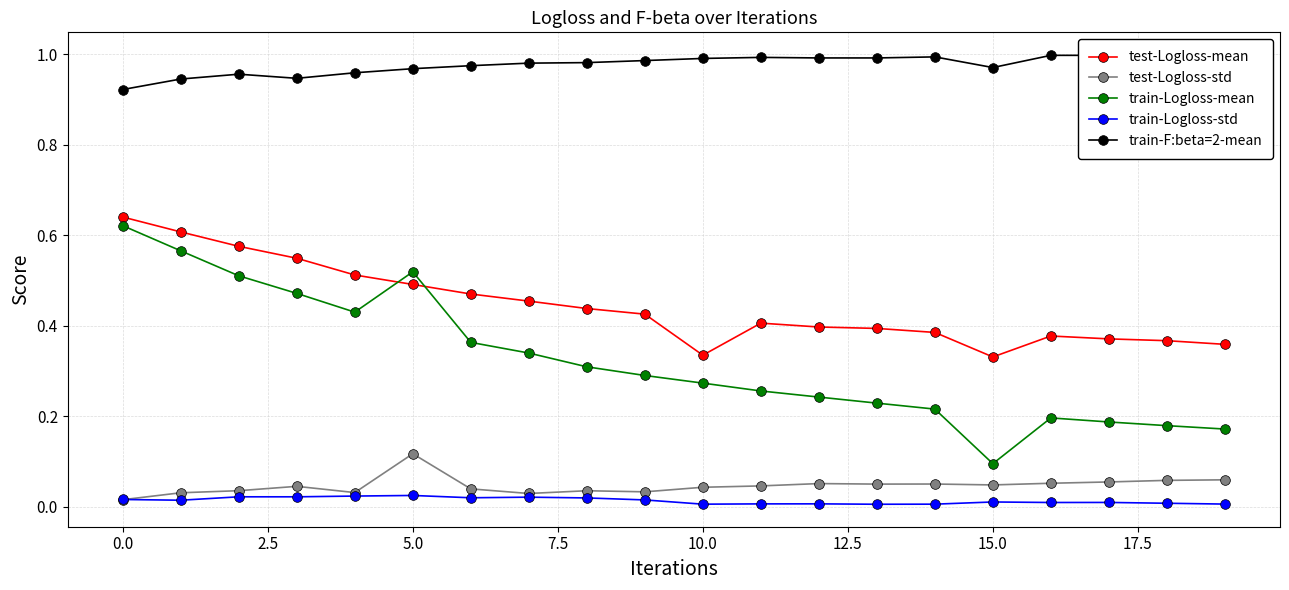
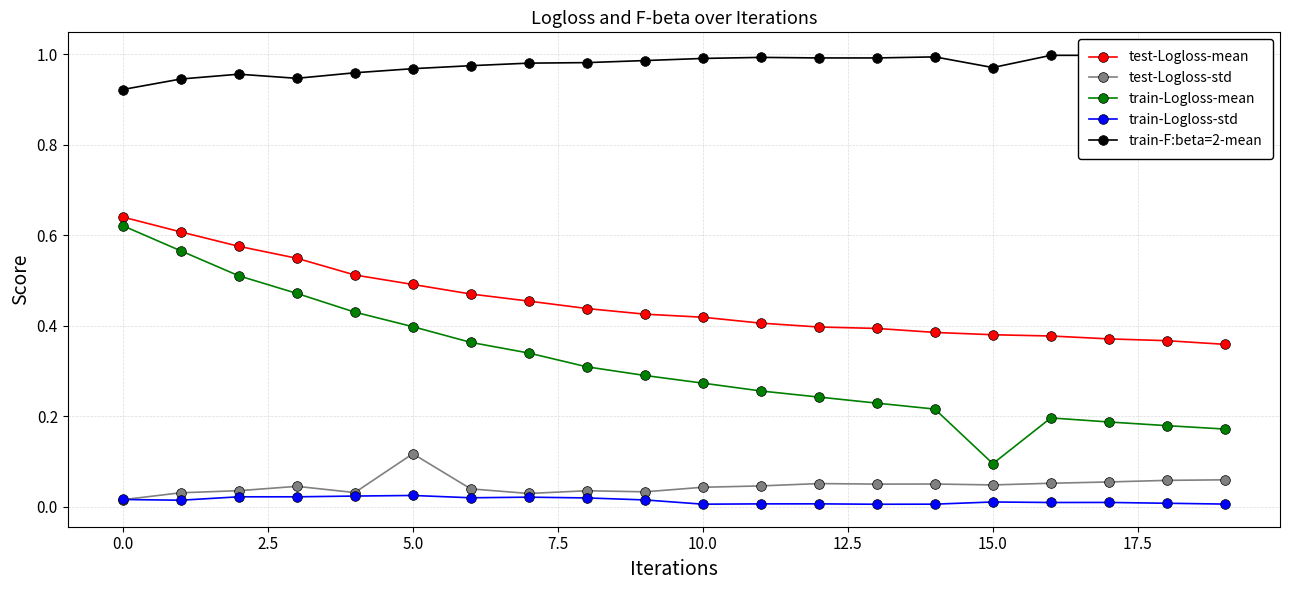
  {
    "test-Logloss-mean": {
      "0.0": 0.64,
      "5.0": 0.49,
-     "10.0": 0.33,
-     "15.0": 0.33
+     "10.0": 0.42,
+     "15.0": 0.38
    },
    "test-Logloss-std": {
      "5.0": 0.12,
      "10.0": 0.04,
      "15.0": 0.05
    },
    "train-Logloss-mean": {
      "0.0": 0.62,
-     "5.0": 0.52,
+     "5.0": 0.40,
      "10.0": 0.27,
      "15.0": 0.10
    },
    "train-Logloss-std": {
      "5.0": 0.02,
      "10.0": 0.01,
      "15.0": 0.01
    },
    "train-F:beta=2-mean": {
      "0.0": 0.92,
      "5.0": 0.97,
      "10.0": 0.99,
      "15.0": 0.97
    }
  }
